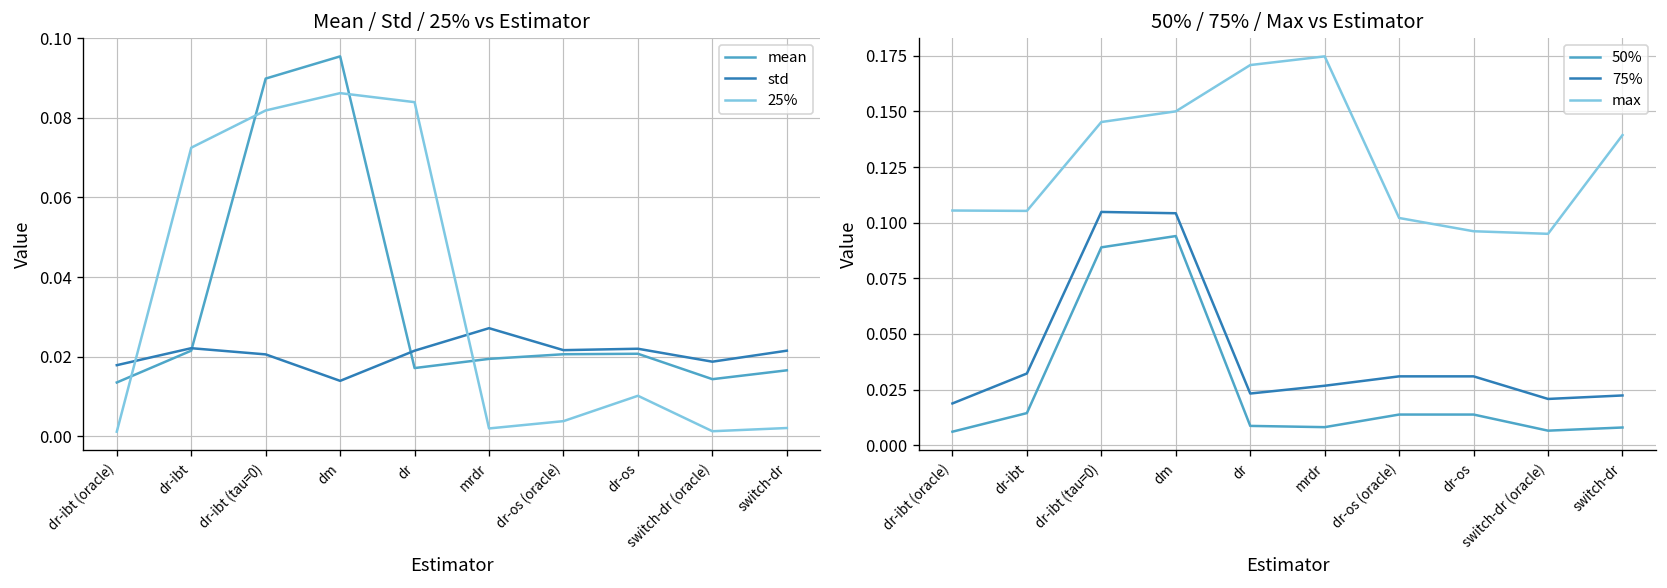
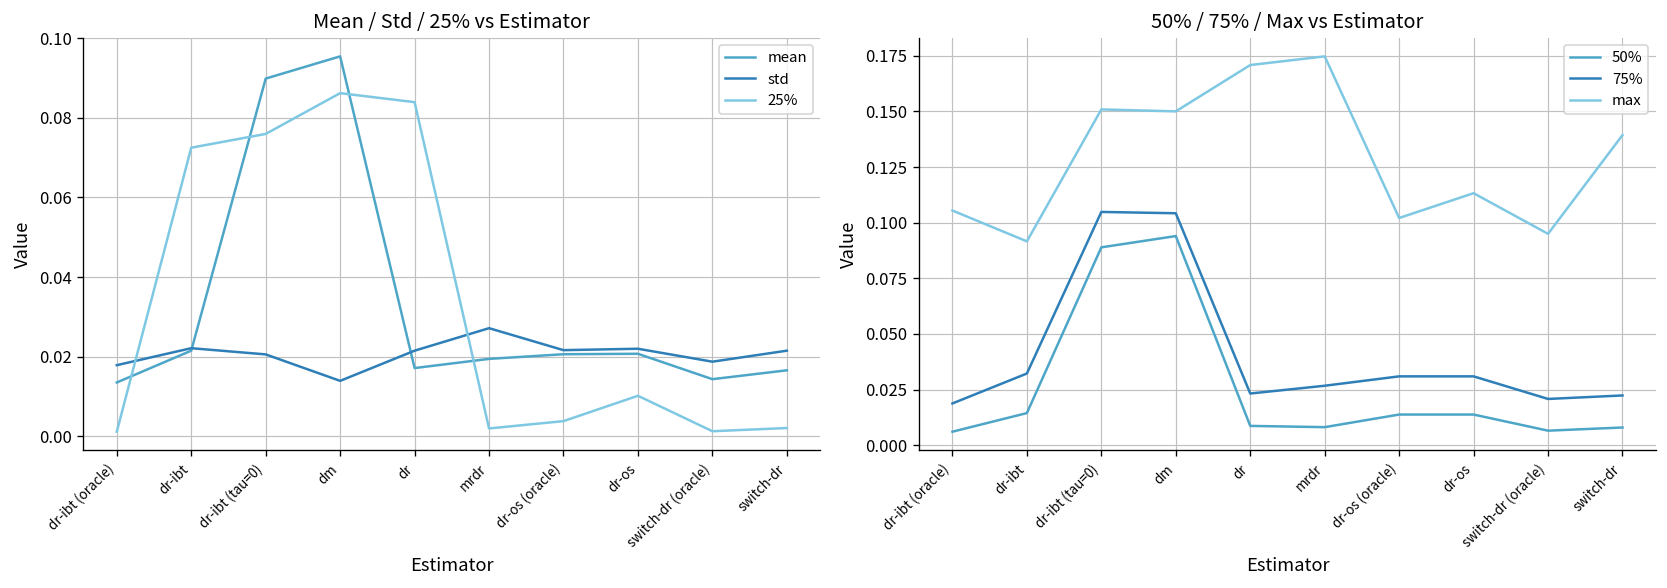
  {
    "Mean / Std / 25% vs Estimator": {
      "25%": {
        "dr-ibt (oracle)": 0.001,
        "dr-ibt": 0.073,
-       "dr-ibt (tau=0)": 0.082,
+       "dr-ibt (tau=0)": 0.076,
        "dm": 0.086,
        "dr": 0.084,
        "mrdr": 0.002,
        "dr-os (oracle)": 0.004,
        "dr-os": 0.010,
        "switch-dr (oracle)": 0.001,
        "switch-dr": 0.002
      }
    },
    "50% / 75% / Max vs Estimator": {
      "max": {
        "dr-ibt (oracle)": 0.105,
-       "dr-ibt": 0.105,
-       "dr-ibt (tau=0)": 0.145,
+       "dr-ibt": 0.092,
+       "dr-ibt (tau=0)": 0.151,
        "dm": 0.150,
        "dr": 0.171,
        "mrdr": 0.175,
        "dr-os (oracle)": 0.102,
-       "dr-os": 0.096,
+       "dr-os": 0.113,
        "switch-dr (oracle)": 0.095,
        "switch-dr": 0.139
      }
    }
  }
